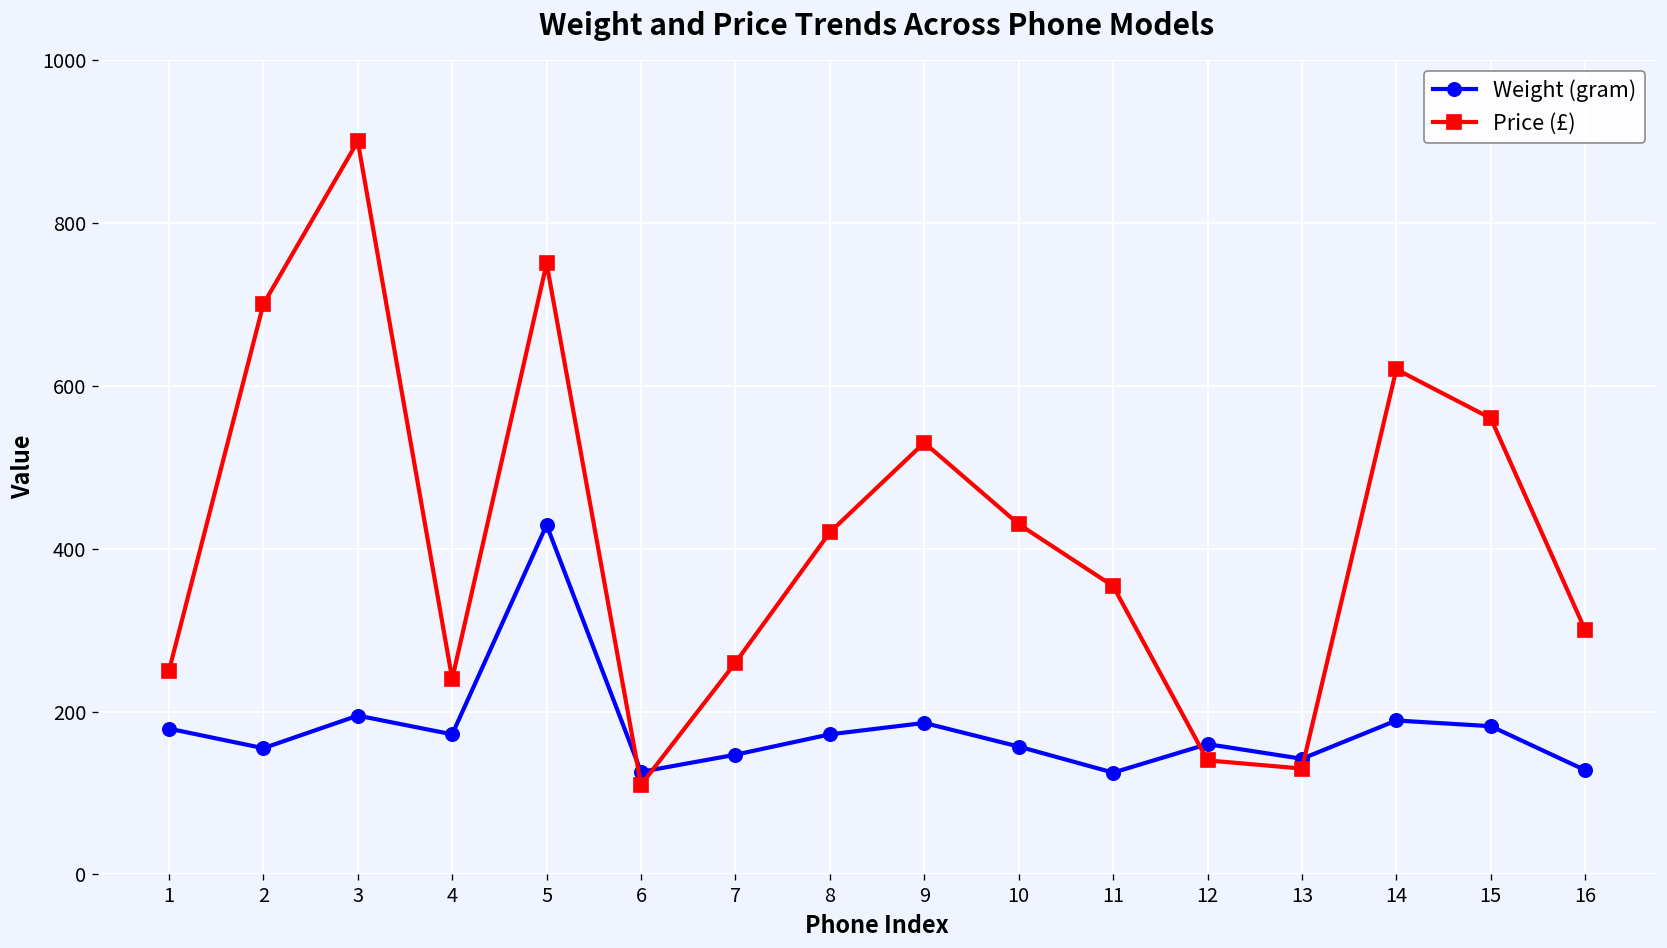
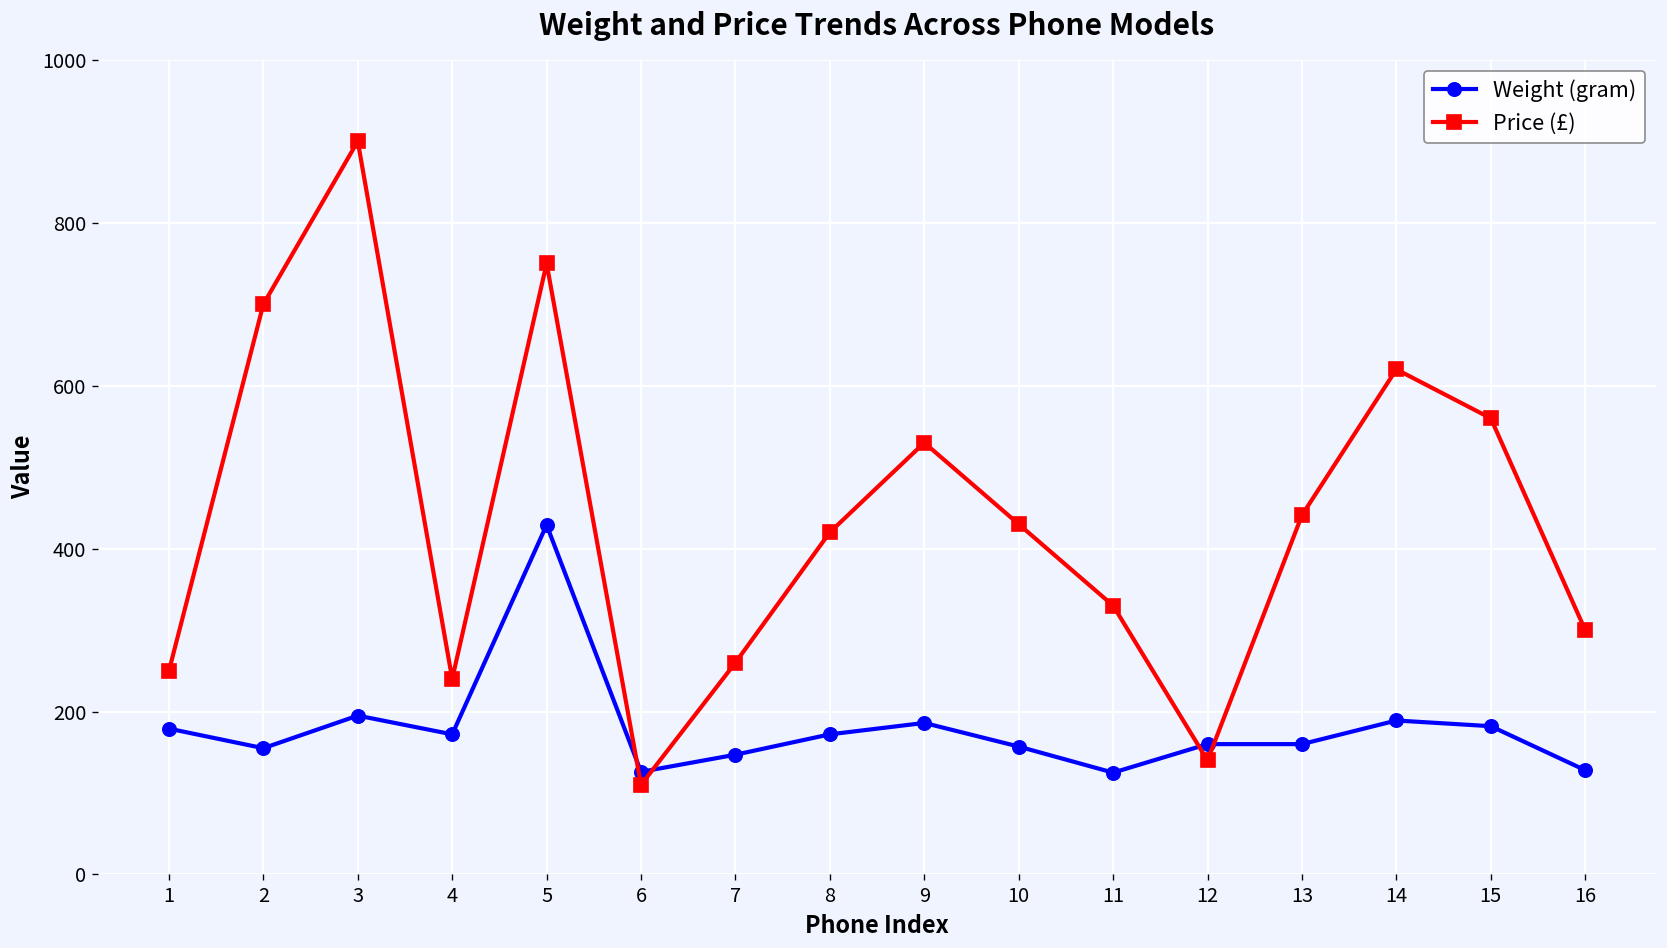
  {
    "Weight (gram)": {
      "1": 180,
      "2": 160,
      "3": 200,
      "4": 170,
      "5": 430,
      "6": 130,
      "7": 150,
      "8": 170,
      "9": 190,
      "10": 160,
      "11": 130,
      "12": 160,
-     "13": 140,
+     "13": 160,
      "14": 190,
      "15": 180,
      "16": 130
    },
    "Price (£)": {
      "1": 250,
      "2": 700,
      "3": 900,
      "4": 240,
      "5": 750,
      "6": 110,
      "7": 260,
      "8": 420,
      "9": 530,
      "10": 430,
-     "11": 350,
+     "11": 330,
      "12": 140,
-     "13": 130,
+     "13": 440,
      "14": 620,
      "15": 560,
      "16": 300
    }
  }
